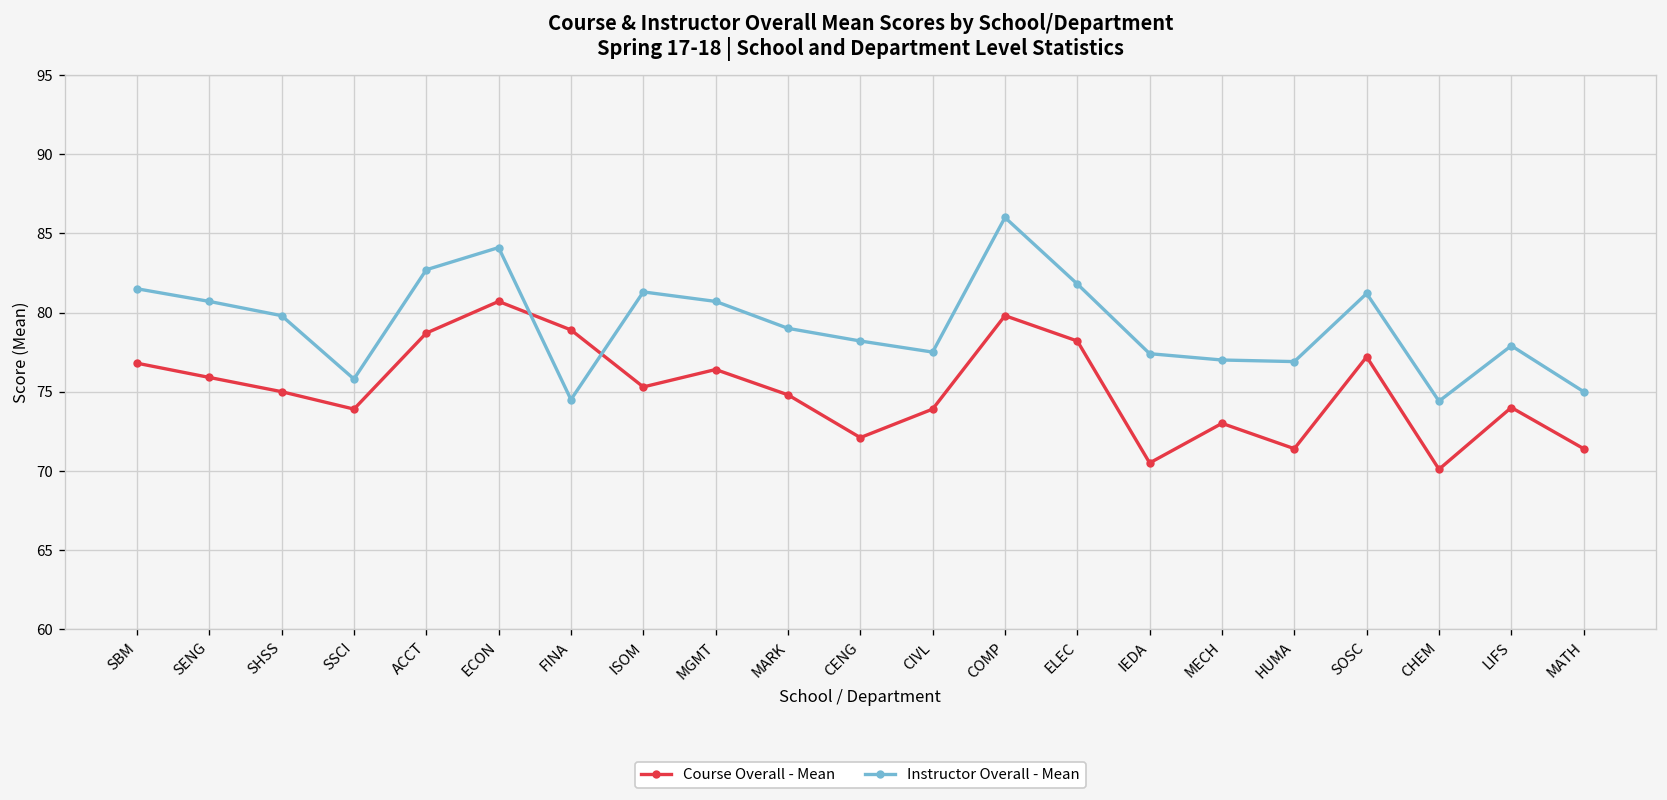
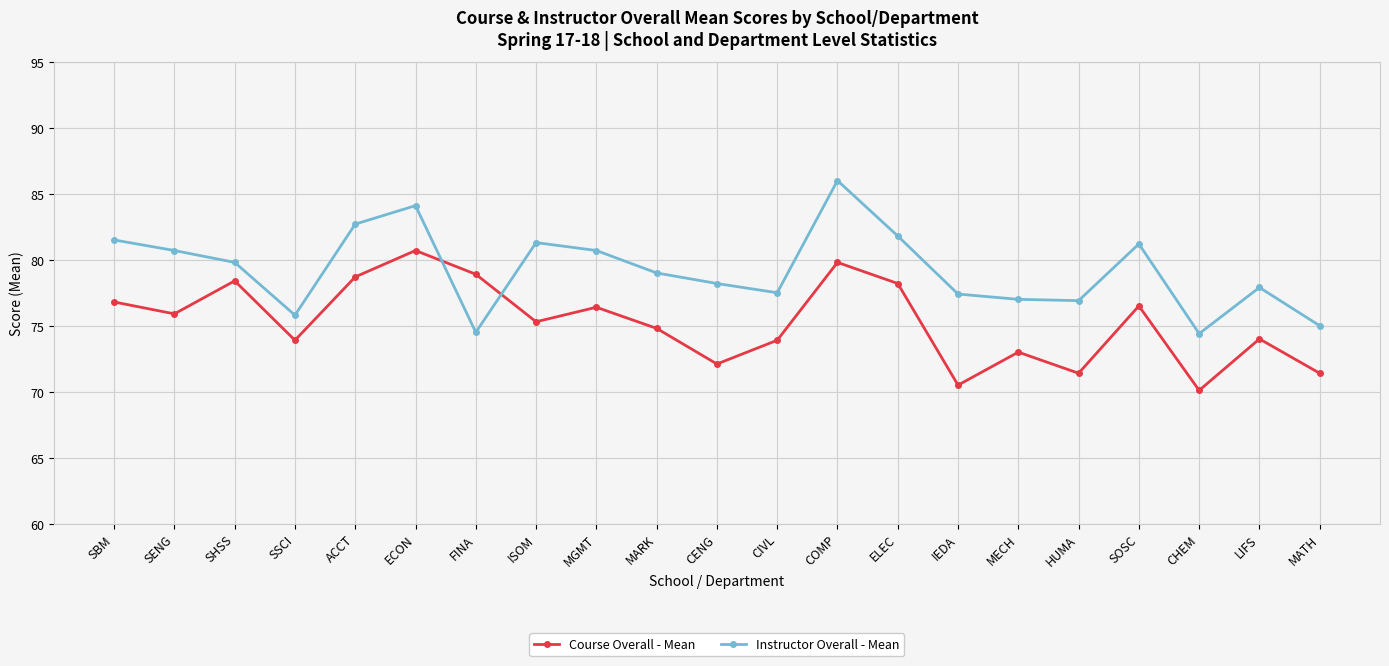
  {
    "Course Overall - Mean": {
      "SBM": 76.8,
      "SENG": 75.9,
-     "SHSS": 75.0,
+     "SHSS": 78.4,
      "SSCI": 73.9,
      "ACCT": 78.7,
      "ECON": 80.7,
      "FINA": 78.9,
      "ISOM": 75.3,
      "MGMT": 76.4,
      "MARK": 74.8,
      "CENG": 72.1,
      "CIVL": 73.9,
      "COMP": 79.8,
      "ELEC": 78.2,
      "IEDA": 70.5,
      "MECH": 73.0,
      "HUMA": 71.4,
-     "SOSC": 77.2,
+     "SOSC": 76.5,
      "CHEM": 70.1,
      "LIFS": 74.0,
      "MATH": 71.4
    },
    "Instructor Overall - Mean": {
      "SBM": 81.5,
      "SENG": 80.7,
      "SHSS": 79.8,
      "SSCI": 75.8,
      "ACCT": 82.7,
      "ECON": 84.1,
      "FINA": 74.5,
      "ISOM": 81.3,
      "MGMT": 80.7,
      "MARK": 79.0,
      "CENG": 78.2,
      "CIVL": 77.5,
      "COMP": 86.0,
      "ELEC": 81.8,
      "IEDA": 77.4,
      "MECH": 77.0,
      "HUMA": 76.9,
      "SOSC": 81.2,
      "CHEM": 74.4,
      "LIFS": 77.9,
      "MATH": 75.0
    }
  }
